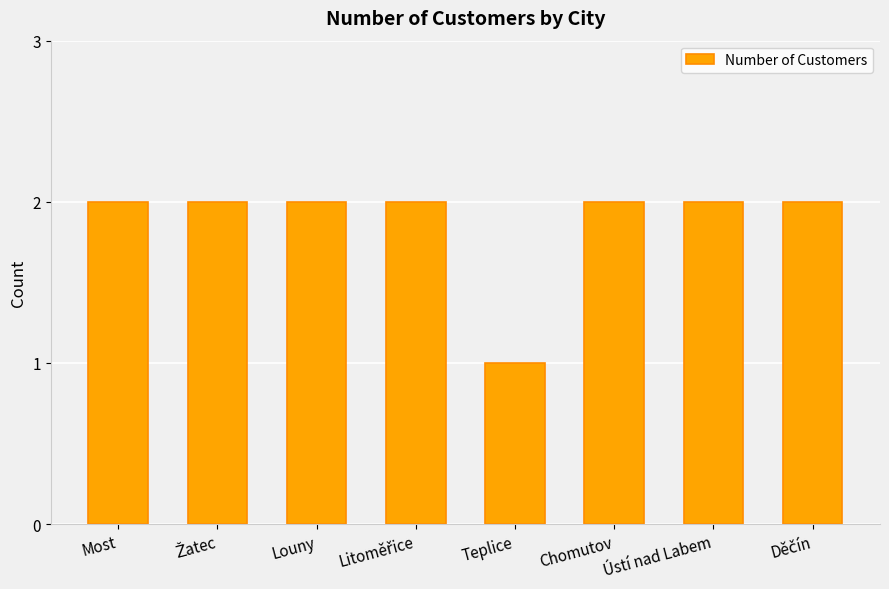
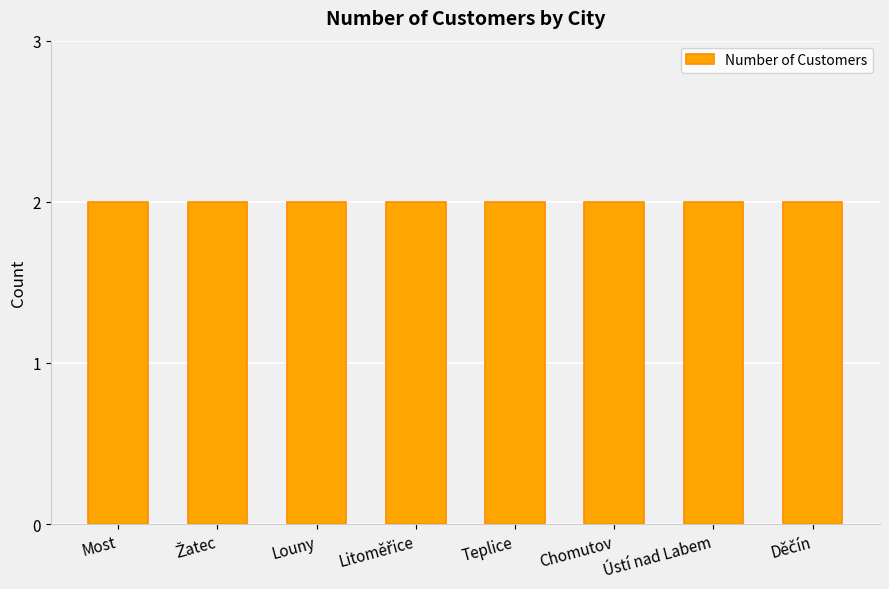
  {
    "Most": 2,
    "Žatec": 2,
    "Louny": 2,
    "Litoměřice": 2,
-   "Teplice": 1,
+   "Teplice": 2,
    "Chomutov": 2,
    "Ústí nad Labem": 2,
    "Děčín": 2
  }
